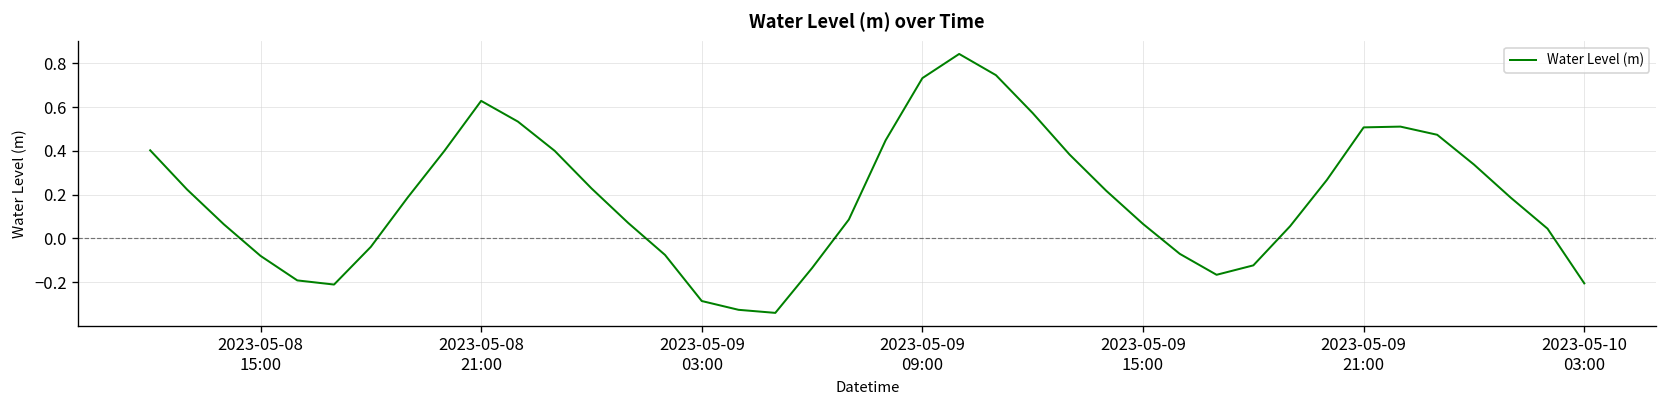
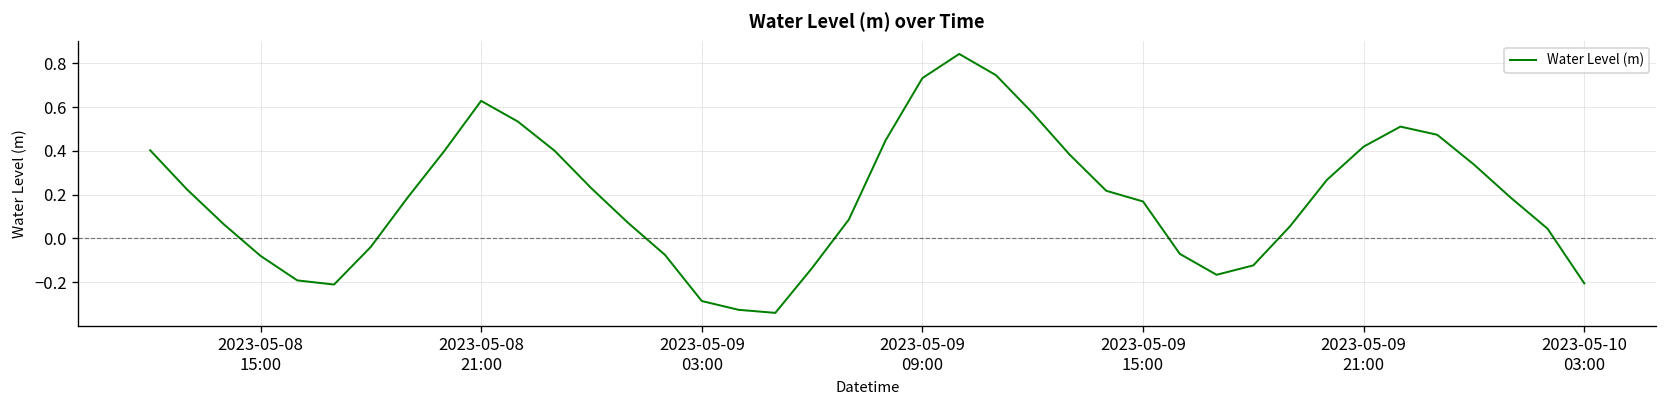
  {
    "2023-05-08 15:00": -0.08,
    "2023-05-08 21:00": 0.63,
    "2023-05-09 03:00": -0.29,
    "2023-05-09 09:00": 0.73,
-   "2023-05-09 15:00": 0.07,
-   "2023-05-09 21:00": 0.51,
+   "2023-05-09 15:00": 0.17,
+   "2023-05-09 21:00": 0.42,
    "2023-05-10 03:00": -0.21
  }
